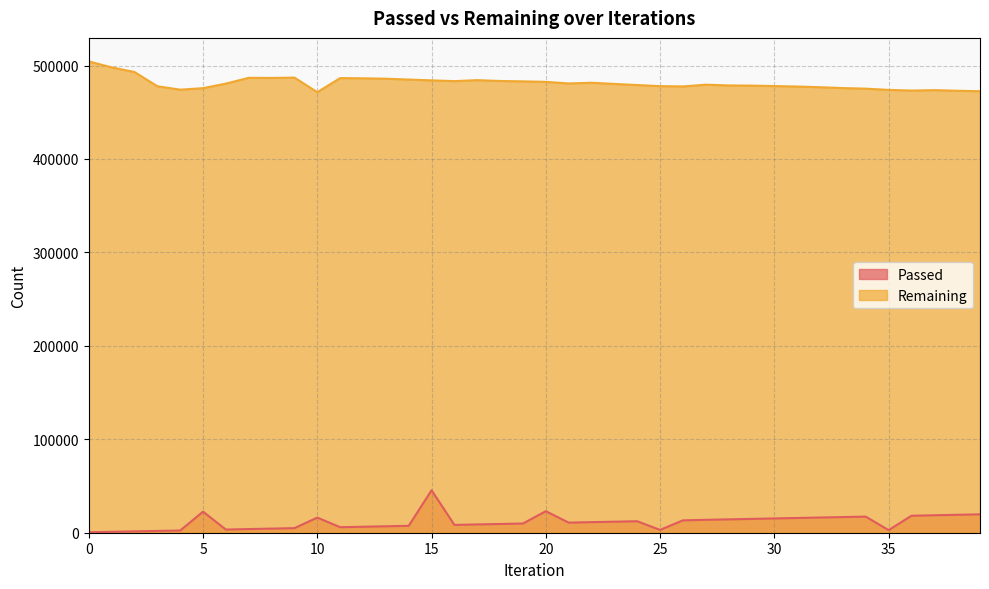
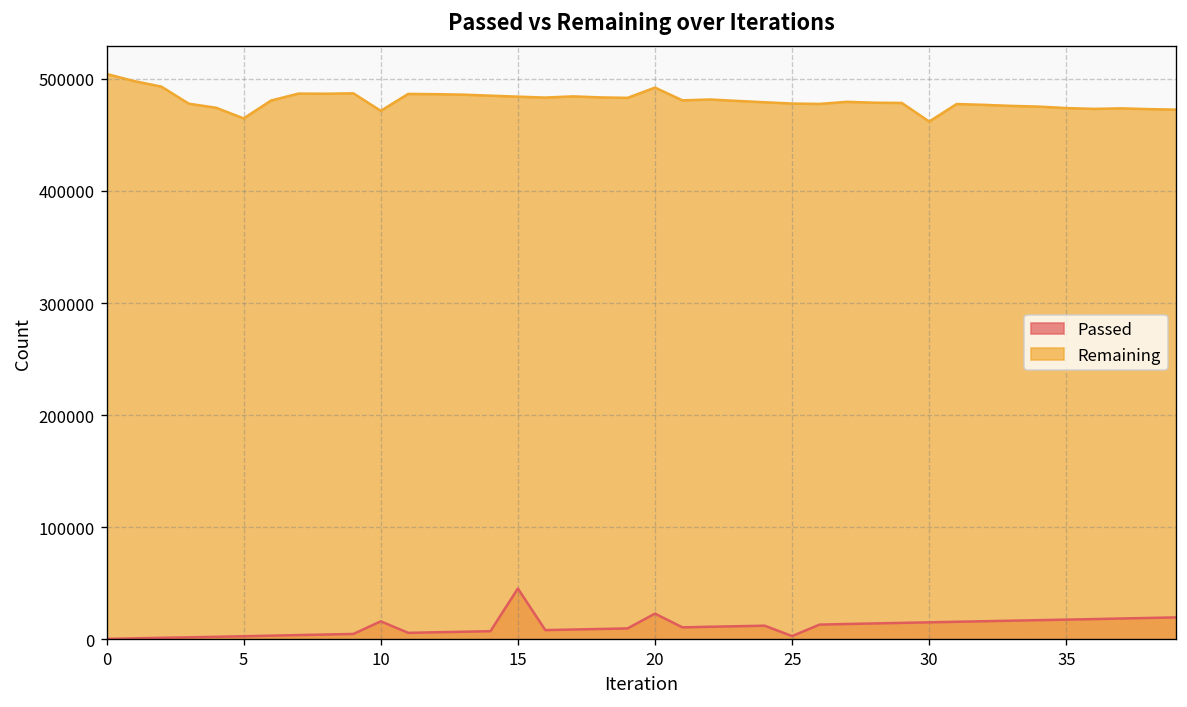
  {
    "Passed": {
      "0": 0,
-     "5": 20000,
+     "5": 0,
      "10": 20000,
      "15": 50000,
      "20": 20000,
      "25": 0,
      "30": 20000,
-     "35": 0
+     "35": 20000
    },
    "Remaining": {
      "0": 500000,
-     "5": 480000,
+     "5": 460000,
      "10": 470000,
      "15": 480000,
-     "20": 480000,
+     "20": 490000,
      "25": 480000,
-     "30": 480000,
+     "30": 460000,
      "35": 470000
    }
  }
